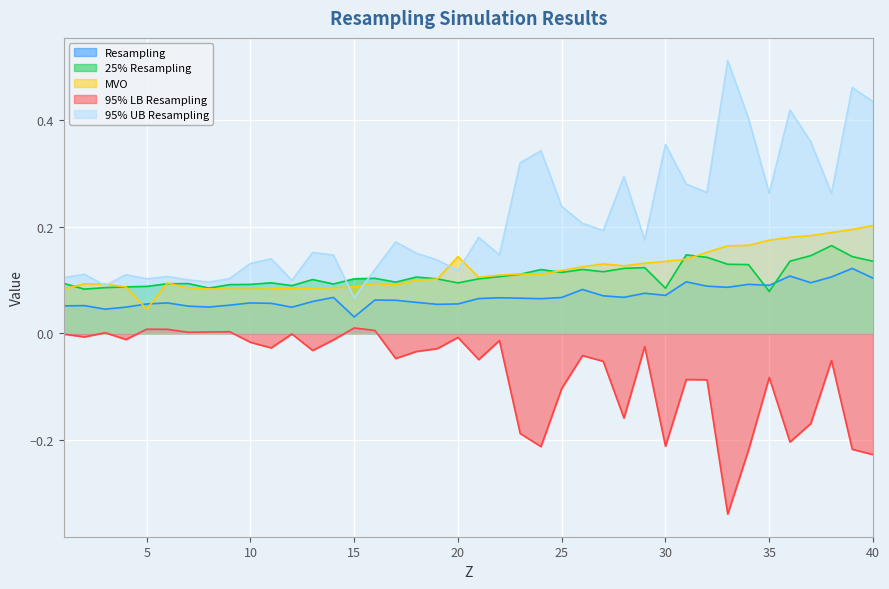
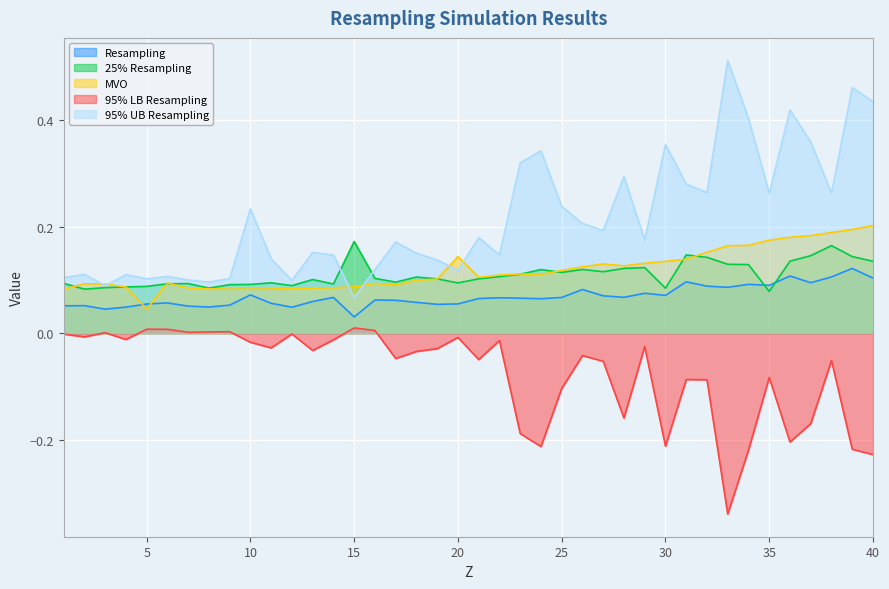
  {
    "Resampling": {
      "5": 0.05,
-     "10": 0.06,
+     "10": 0.07,
      "15": 0.03,
      "20": 0.05,
      "25": 0.07,
      "30": 0.07,
      "35": 0.09,
      "40": 0.10
    },
    "25% Resampling": {
      "5": 0.09,
      "10": 0.09,
-     "15": 0.10,
+     "15": 0.17,
      "20": 0.09,
      "30": 0.08,
      "35": 0.08,
      "40": 0.14
    },
    "MVO": {
      "5": 0.04,
      "10": 0.08,
      "15": 0.09,
      "20": 0.14,
      "30": 0.13,
      "35": 0.17,
      "40": 0.20
    },
    "95% UB Resampling": {
      "5": 0.10,
-     "10": 0.13,
+     "10": 0.23,
      "15": 0.07,
      "20": 0.12,
      "25": 0.24,
      "30": 0.35,
      "35": 0.26,
      "40": 0.44
    }
  }
